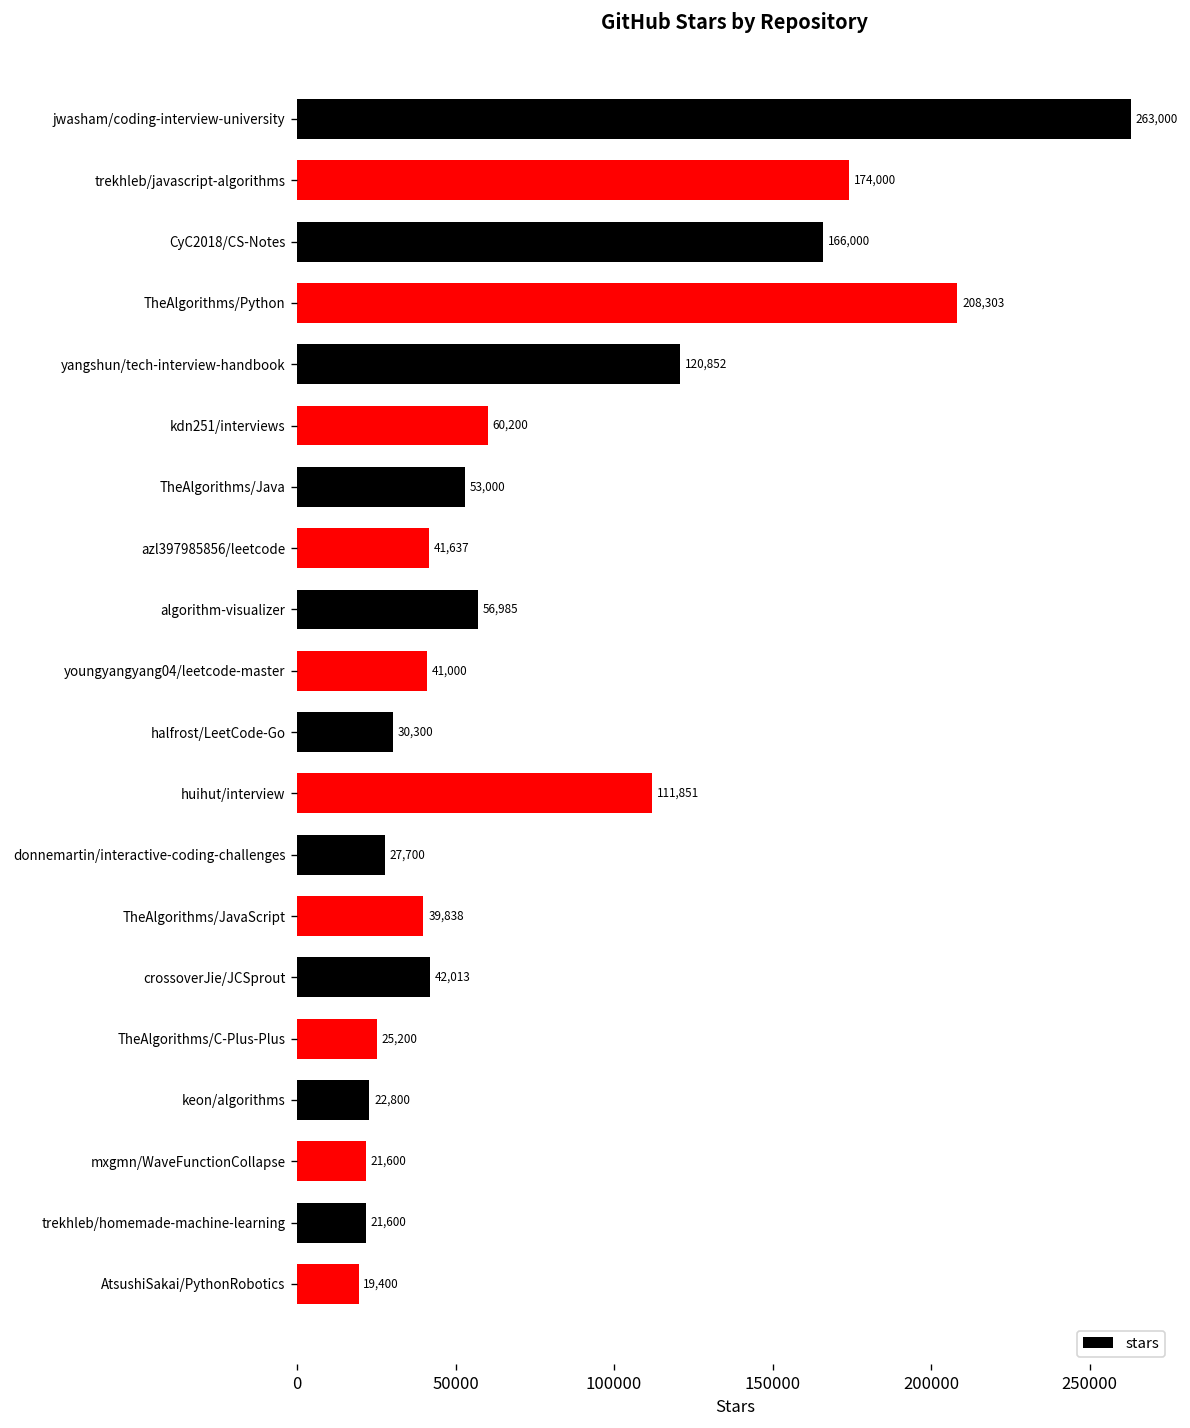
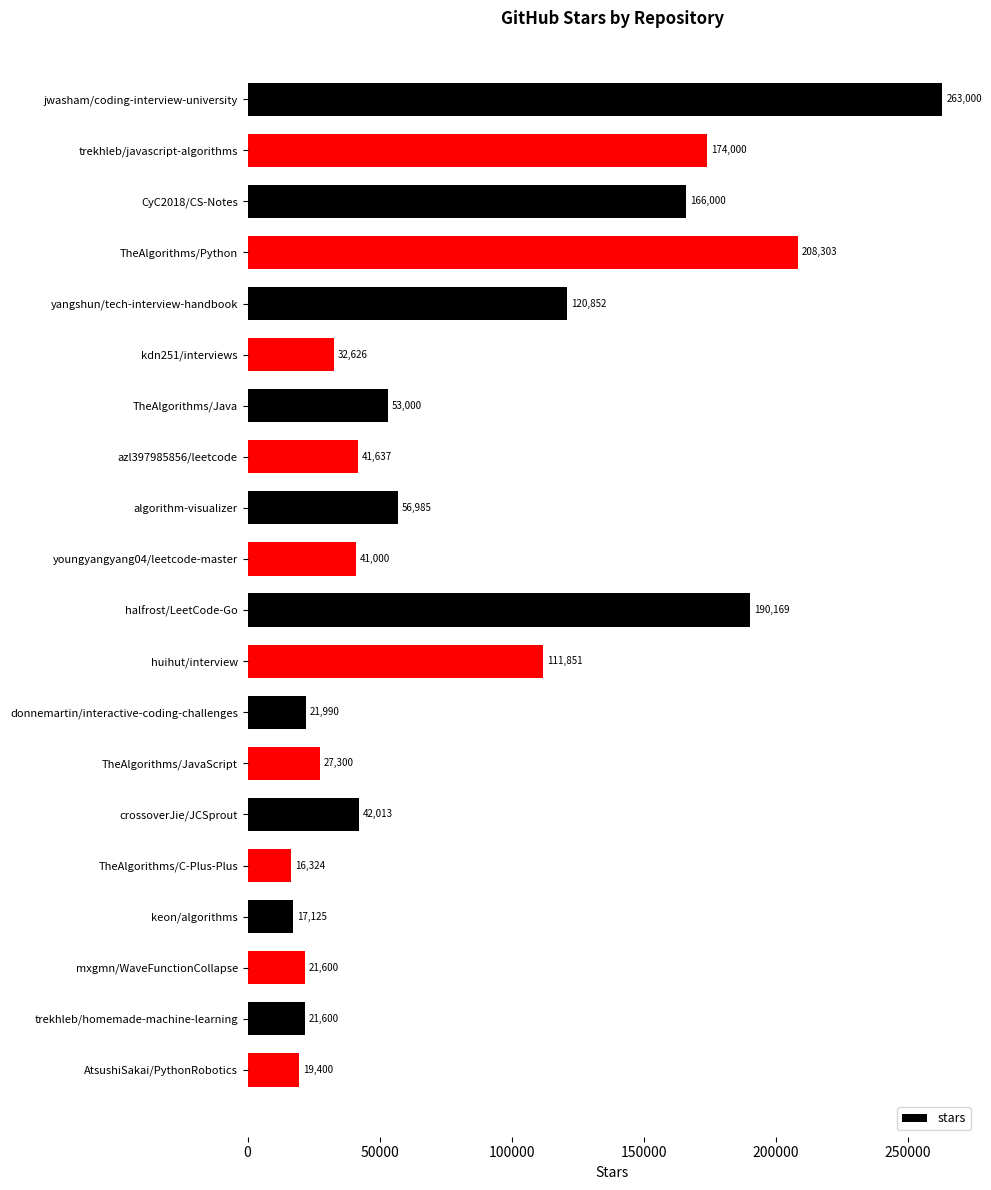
  {
    "jwasham/coding-interview-university": "263,000",
    "trekhleb/javascript-algorithms": "174,000",
    "CyC2018/CS-Notes": "166,000",
    "TheAlgorithms/Python": "208,303",
    "yangshun/tech-interview-handbook": "120,852",
-   "kdn251/interviews": "60,200",
+   "kdn251/interviews": "32,626",
    "TheAlgorithms/Java": "53,000",
    "azl397985856/leetcode": "41,637",
    "algorithm-visualizer": "56,985",
    "youngyangyang04/leetcode-master": "41,000",
-   "halfrost/LeetCode-Go": "30,300",
+   "halfrost/LeetCode-Go": "190,169",
    "huihut/interview": "111,851",
-   "donnemartin/interactive-coding-challenges": "27,700",
-   "TheAlgorithms/JavaScript": "39,838",
+   "donnemartin/interactive-coding-challenges": "21,990",
+   "TheAlgorithms/JavaScript": "27,300",
    "crossoverJie/JCSprout": "42,013",
-   "TheAlgorithms/C-Plus-Plus": "25,200",
-   "keon/algorithms": "22,800",
+   "TheAlgorithms/C-Plus-Plus": "16,324",
+   "keon/algorithms": "17,125",
    "mxgmn/WaveFunctionCollapse": "21,600",
    "trekhleb/homemade-machine-learning": "21,600",
    "AtsushiSakai/PythonRobotics": "19,400"
  }
